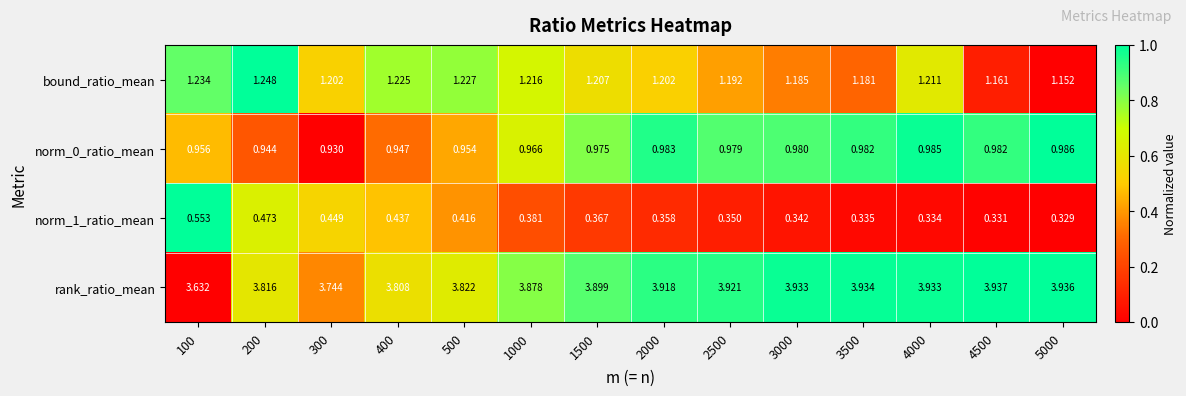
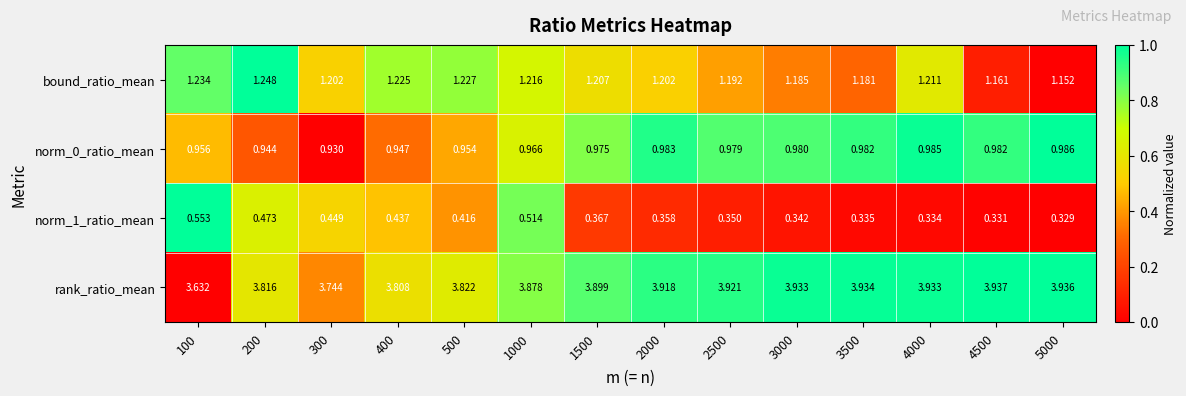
  {
    "bound_ratio_mean": {
      "100": 1.234,
      "200": 1.248,
      "300": 1.202,
      "400": 1.225,
      "500": 1.227,
      "1000": 1.216,
      "1500": 1.207,
      "2000": 1.202,
      "2500": 1.192,
      "3000": 1.185,
      "3500": 1.181,
      "4000": 1.211,
      "4500": 1.161,
      "5000": 1.152
    },
    "norm_0_ratio_mean": {
      "100": 0.956,
      "200": 0.944,
      "300": 0.930,
      "400": 0.947,
      "500": 0.954,
      "1000": 0.966,
      "1500": 0.975,
      "2000": 0.983,
      "2500": 0.979,
      "3000": 0.980,
      "3500": 0.982,
      "4000": 0.985,
      "4500": 0.982,
      "5000": 0.986
    },
    "norm_1_ratio_mean": {
      "100": 0.553,
      "200": 0.473,
      "300": 0.449,
      "400": 0.437,
      "500": 0.416,
-     "1000": 0.381,
+     "1000": 0.514,
      "1500": 0.367,
      "2000": 0.358,
      "2500": 0.350,
      "3000": 0.342,
      "3500": 0.335,
      "4000": 0.334,
      "4500": 0.331,
      "5000": 0.329
    },
    "rank_ratio_mean": {
      "100": 3.632,
      "200": 3.816,
      "300": 3.744,
      "400": 3.808,
      "500": 3.822,
      "1000": 3.878,
      "1500": 3.899,
      "2000": 3.918,
      "2500": 3.921,
      "3000": 3.933,
      "3500": 3.934,
      "4000": 3.933,
      "4500": 3.937,
      "5000": 3.936
    }
  }
